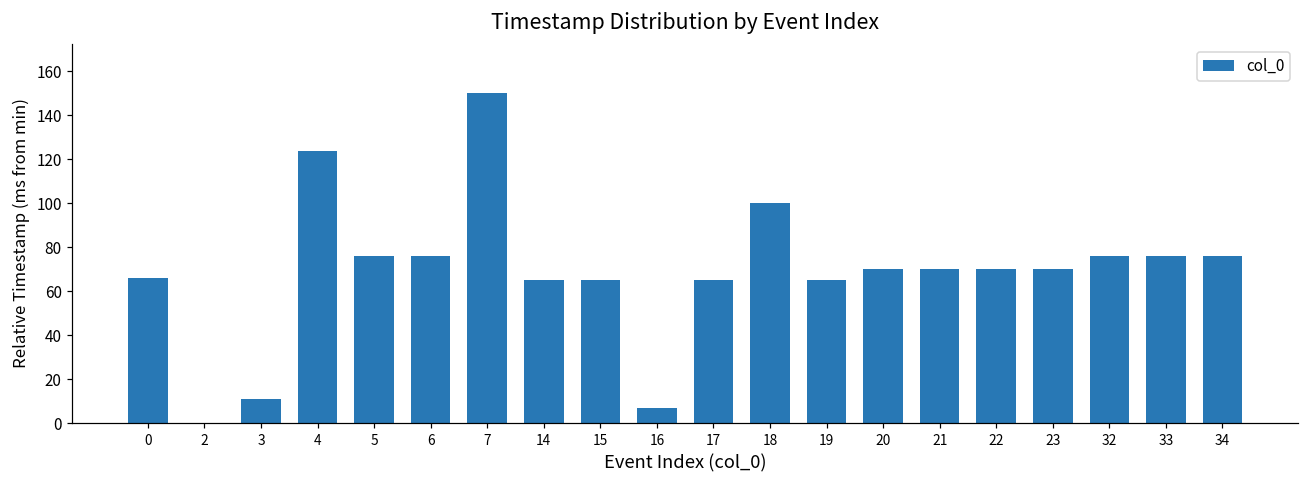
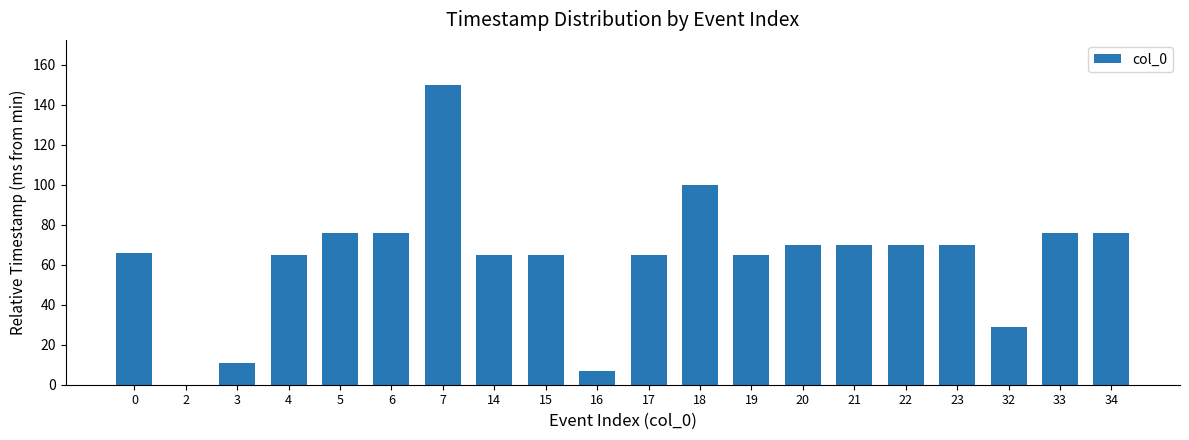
  {
    "0": 66,
    "2": 0,
    "3": 11,
-   "4": 124,
+   "4": 65,
    "5": 76,
    "6": 76,
    "7": 150,
    "14": 65,
    "15": 65,
    "16": 7,
    "17": 65,
    "18": 100,
    "19": 65,
    "20": 70,
    "21": 70,
    "22": 70,
    "23": 70,
-   "32": 76,
+   "32": 29,
    "33": 76,
    "34": 76
  }
